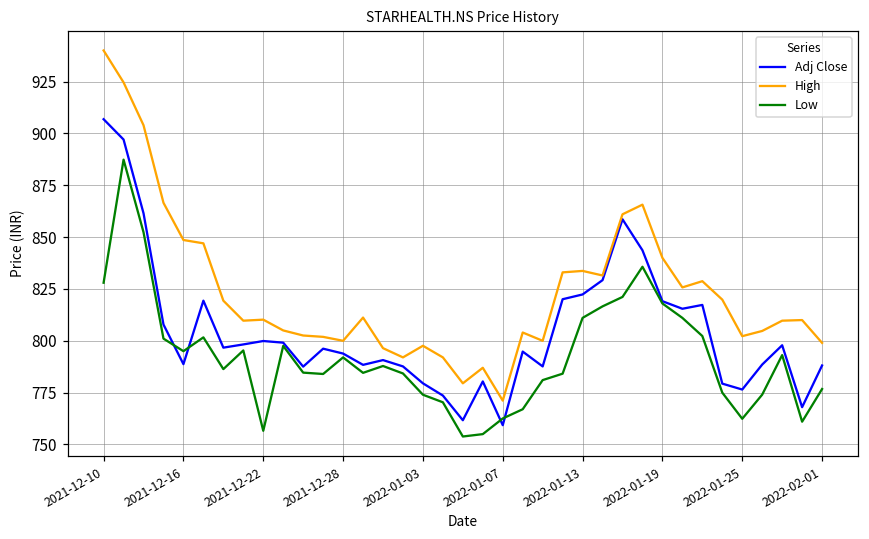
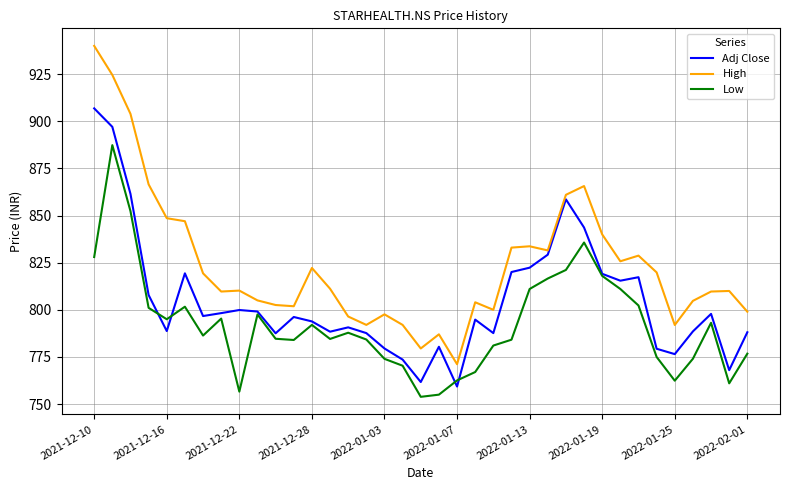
  {
    "Adj Close": {
      "2021-12-10": 907,
      "2021-12-16": 789,
      "2021-12-22": 800,
      "2021-12-28": 794,
      "2022-01-03": 780,
      "2022-01-07": 759,
      "2022-01-13": 822,
      "2022-01-25": 777,
      "2022-02-01": 788
    },
    "High": {
      "2021-12-10": 940,
      "2021-12-16": 849,
      "2021-12-22": 810,
-     "2021-12-28": 800,
+     "2021-12-28": 822,
      "2022-01-03": 798,
      "2022-01-07": 771,
      "2022-01-13": 834,
      "2022-01-19": 840,
-     "2022-01-25": 802,
+     "2022-01-25": 792,
      "2022-02-01": 799
    },
    "Low": {
      "2021-12-10": 828,
      "2021-12-16": 795,
      "2021-12-22": 757,
      "2021-12-28": 792,
      "2022-01-03": 774,
      "2022-01-07": 763,
      "2022-01-13": 811,
      "2022-01-25": 762,
      "2022-02-01": 777
    }
  }
